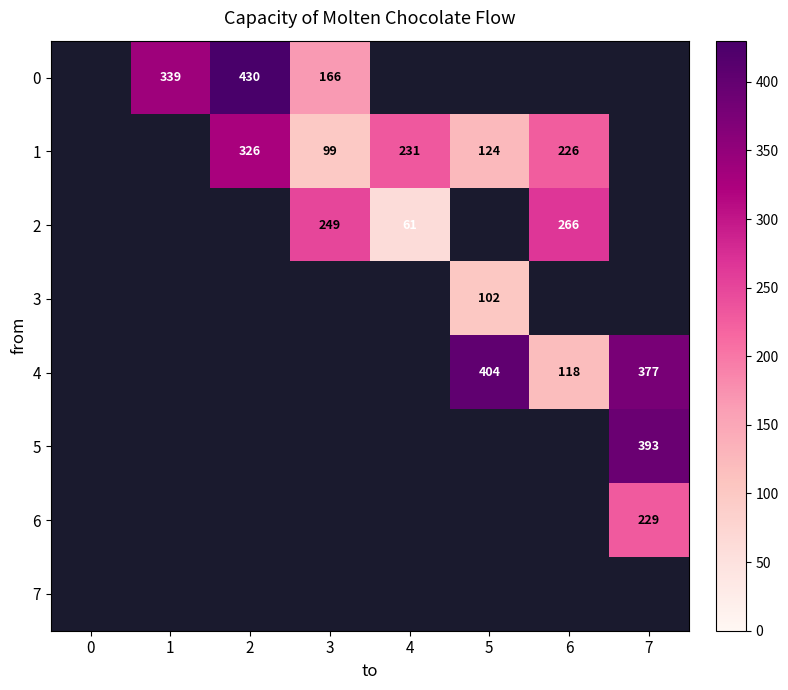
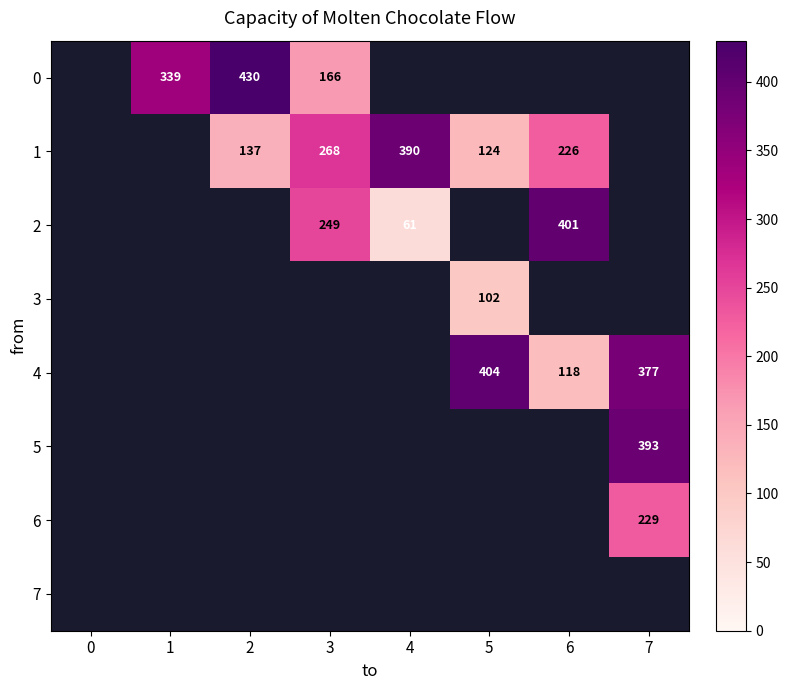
  {
    "0": {
      "1": 339,
      "2": 430,
      "3": 166
    },
    "1": {
-     "2": 326,
-     "3": 99,
-     "4": 231,
+     "2": 137,
+     "3": 268,
+     "4": 390,
      "5": 124,
      "6": 226
    },
    "2": {
      "3": 249,
-     "6": 266
+     "6": 401
    },
    "3": {
      "5": 102
    },
    "4": {
      "5": 404,
      "6": 118,
      "7": 377
    },
    "5": {
      "7": 393
    },
    "6": {
      "7": 229
    }
  }
